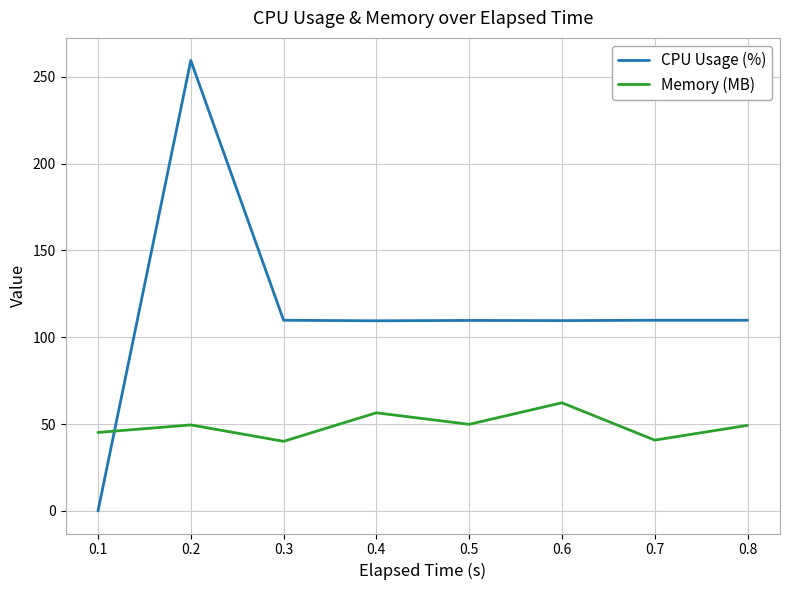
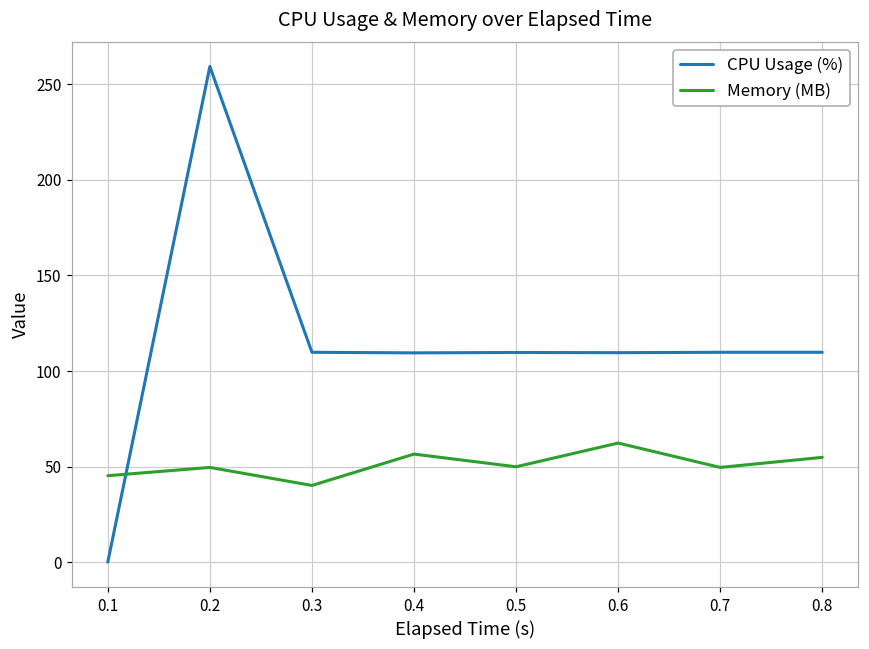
  {
    "CPU Usage (%)": {
      "0.1": 0,
      "0.2": 259,
      "0.3": 110,
      "0.4": 110,
      "0.5": 110,
      "0.6": 110,
      "0.7": 110,
      "0.8": 110
    },
    "Memory (MB)": {
      "0.1": 45,
      "0.2": 50,
      "0.3": 40,
      "0.4": 57,
      "0.5": 50,
      "0.6": 62,
-     "0.7": 41,
-     "0.8": 49
+     "0.7": 50,
+     "0.8": 55
    }
  }
